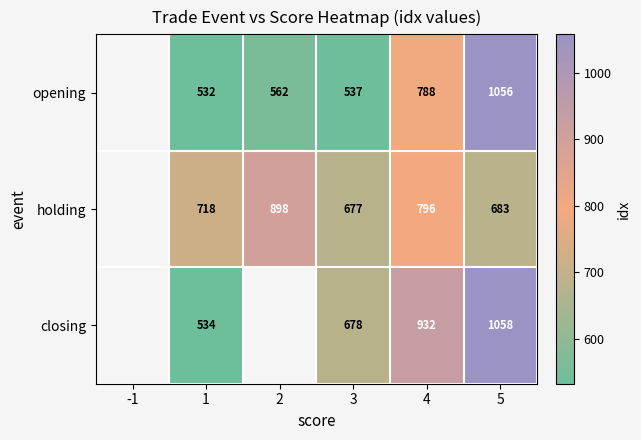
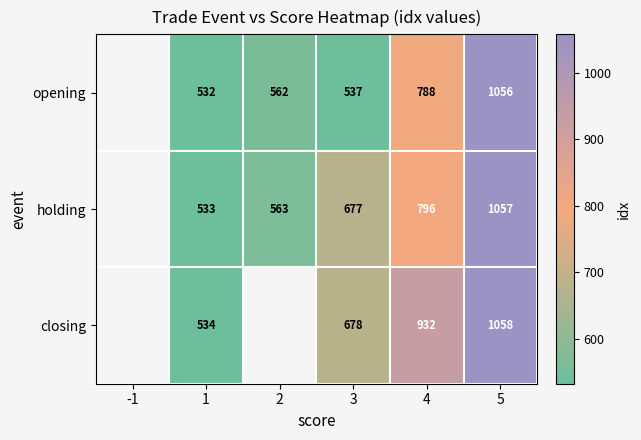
  {
    "opening": {
      "1": 532,
      "2": 562,
      "3": 537,
      "4": 788,
      "5": 1056
    },
    "holding": {
-     "1": 718,
-     "2": 898,
+     "1": 533,
+     "2": 563,
      "3": 677,
      "4": 796,
-     "5": 683
+     "5": 1057
    },
    "closing": {
      "1": 534,
      "3": 678,
      "4": 932,
      "5": 1058
    }
  }
